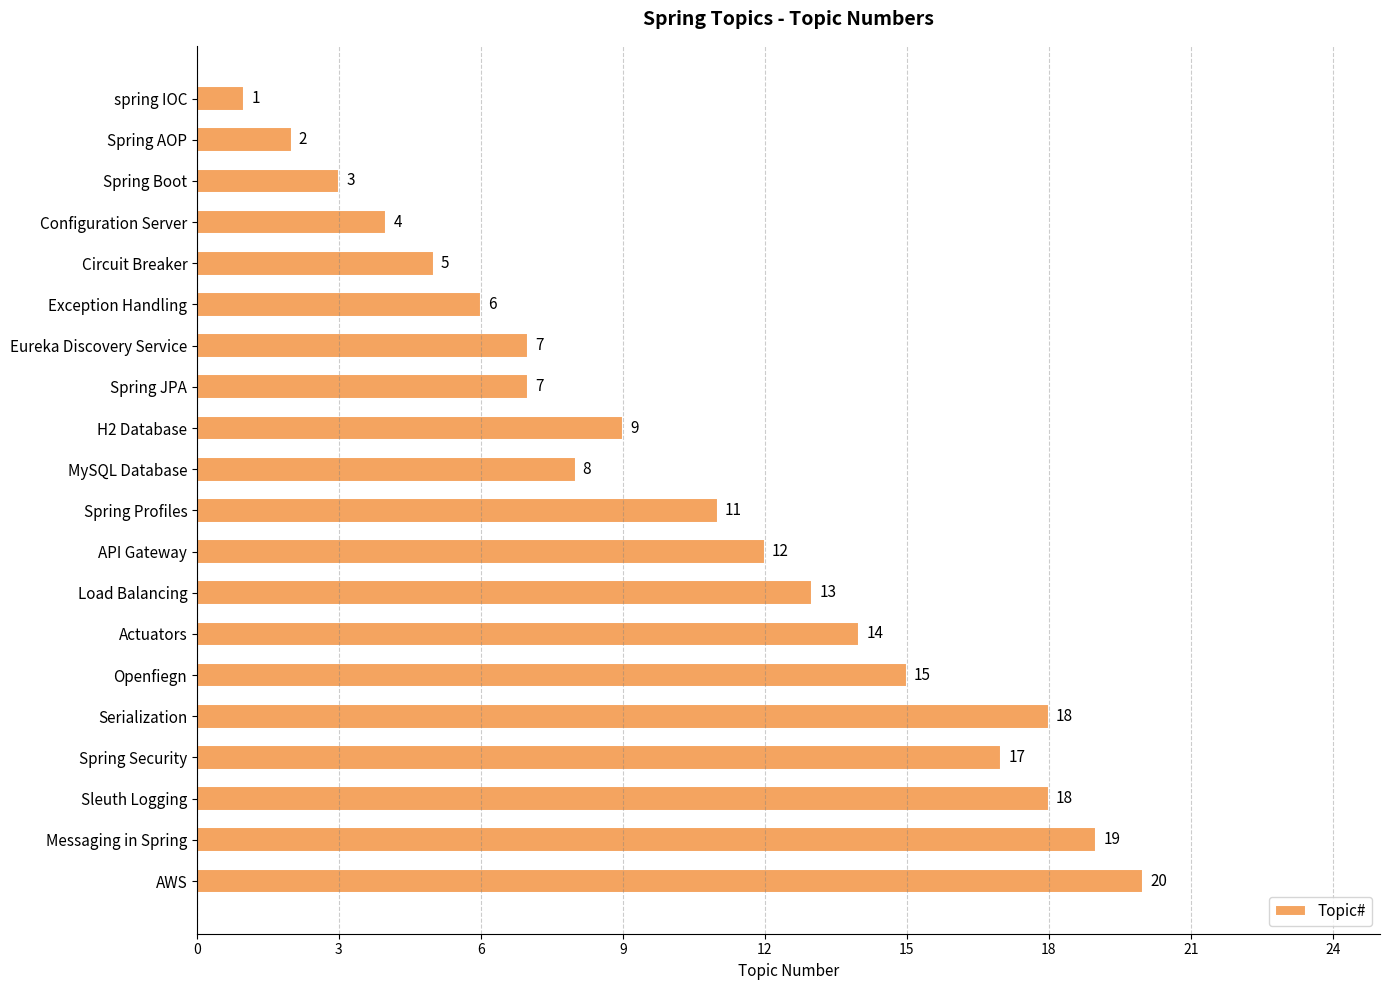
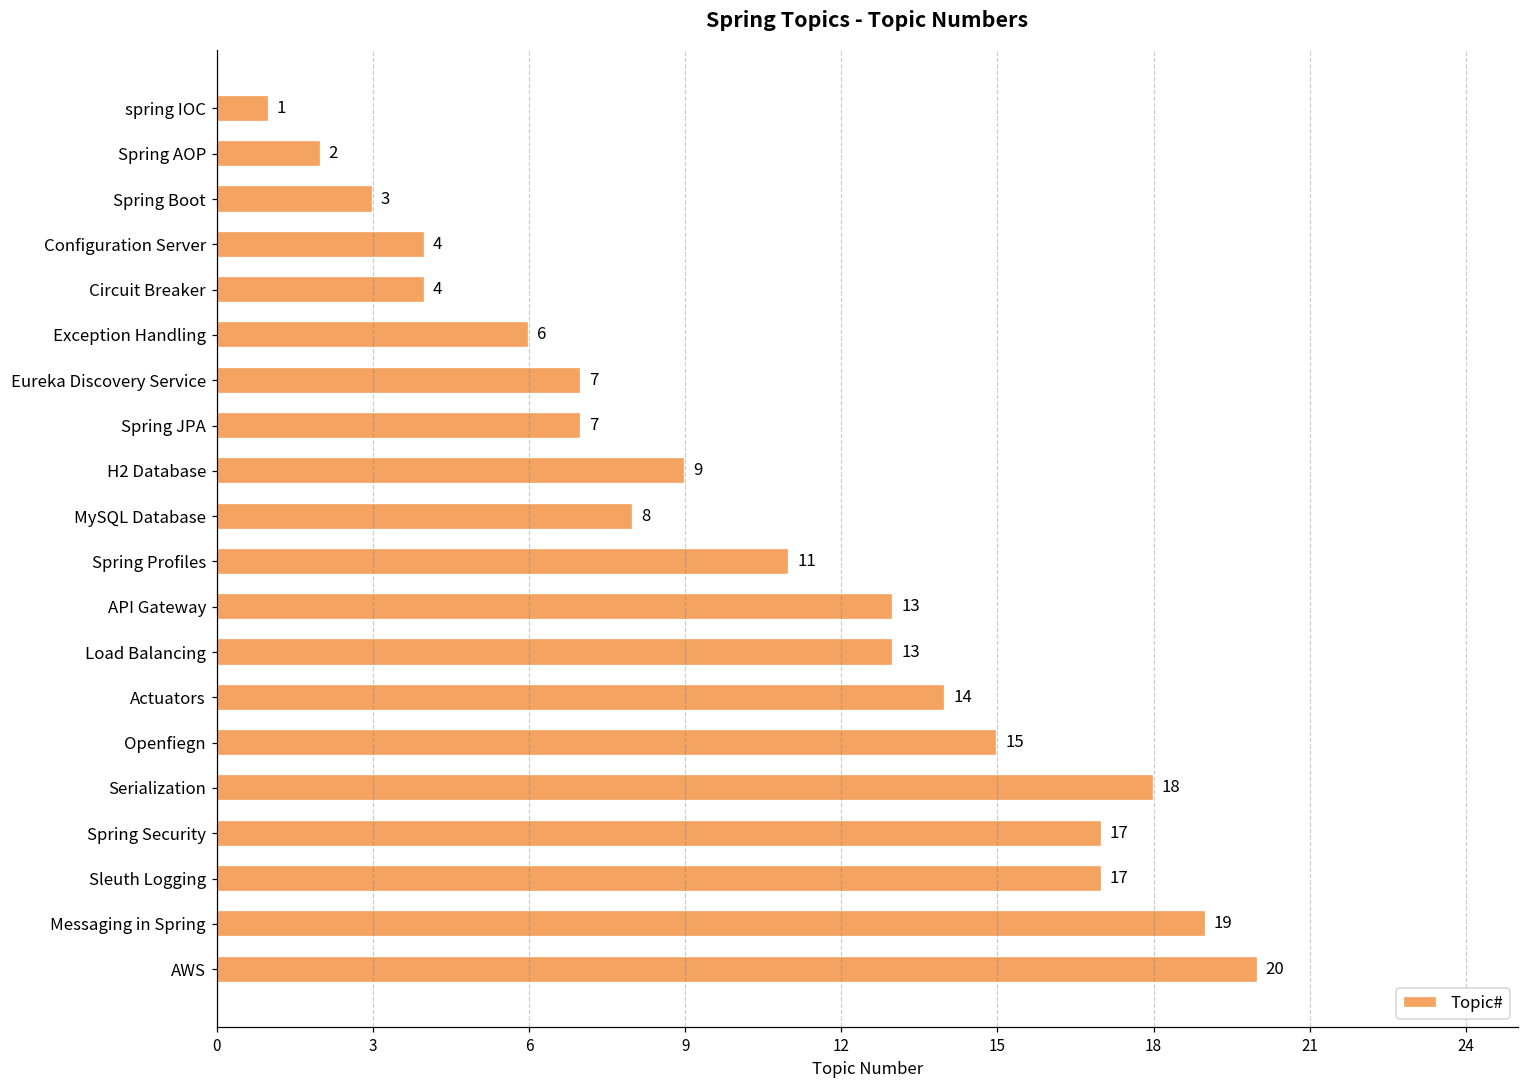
  {
    "spring IOC": 1,
    "Spring AOP": 2,
    "Spring Boot": 3,
    "Configuration Server": 4,
-   "Circuit Breaker": 5,
+   "Circuit Breaker": 4,
    "Exception Handling": 6,
    "Eureka Discovery Service": 7,
    "Spring JPA": 7,
    "H2 Database": 9,
    "MySQL Database": 8,
    "Spring Profiles": 11,
-   "API Gateway": 12,
+   "API Gateway": 13,
    "Load Balancing": 13,
    "Actuators": 14,
    "Openfiegn": 15,
    "Serialization": 18,
    "Spring Security": 17,
-   "Sleuth Logging": 18,
+   "Sleuth Logging": 17,
    "Messaging in Spring": 19,
    "AWS": 20
  }
